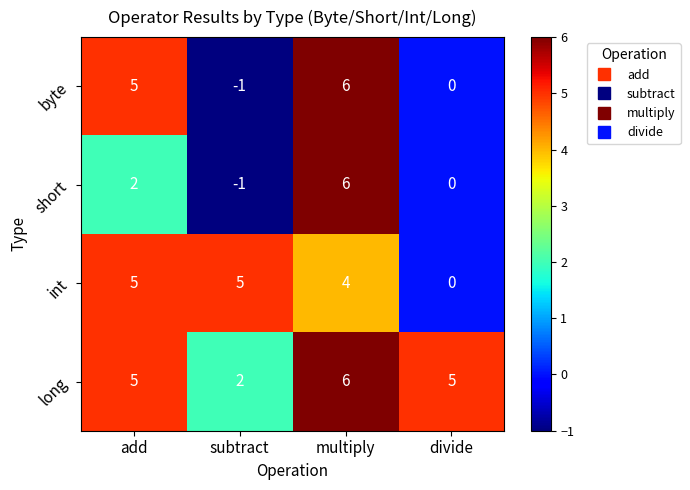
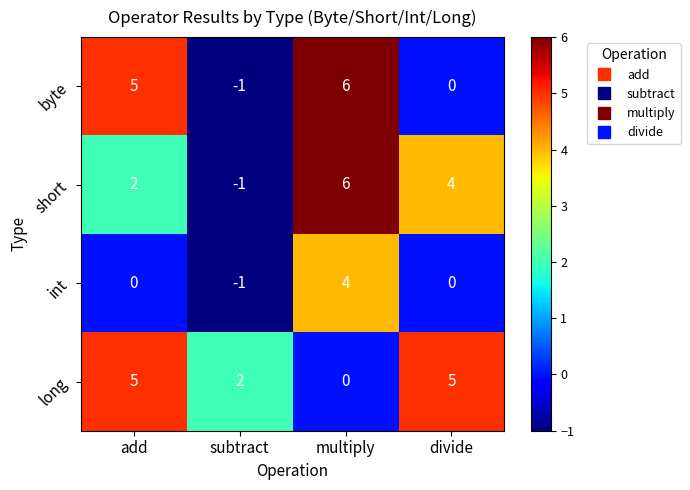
  {
    "byte": {
      "add": 5,
      "subtract": -1,
      "multiply": 6,
      "divide": 0
    },
    "short": {
      "add": 2,
      "subtract": -1,
      "multiply": 6,
-     "divide": 0
+     "divide": 4
    },
    "int": {
-     "add": 5,
-     "subtract": 5,
+     "add": 0,
+     "subtract": -1,
      "multiply": 4,
      "divide": 0
    },
    "long": {
      "add": 5,
      "subtract": 2,
-     "multiply": 6,
+     "multiply": 0,
      "divide": 5
    }
  }
